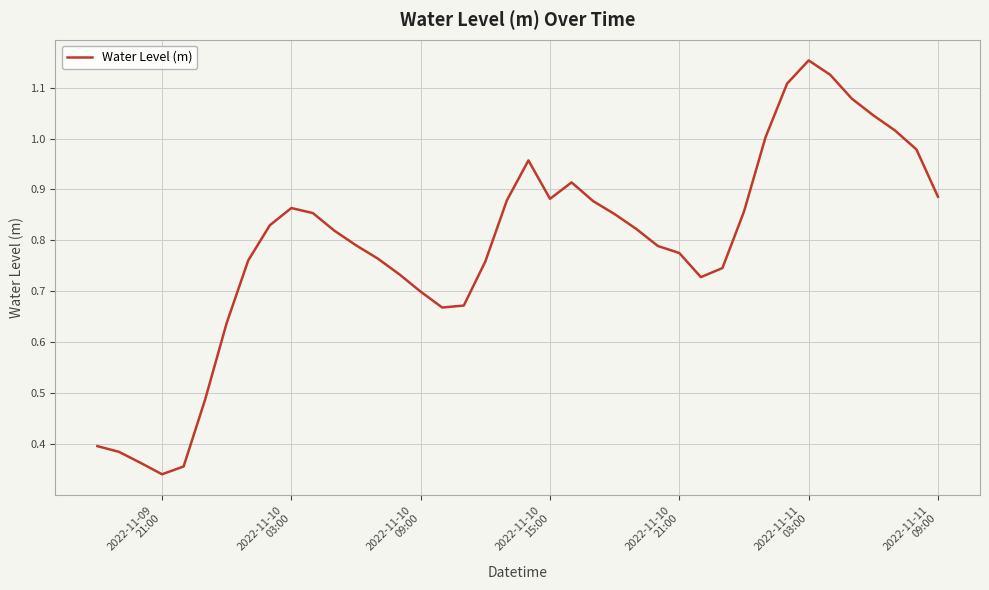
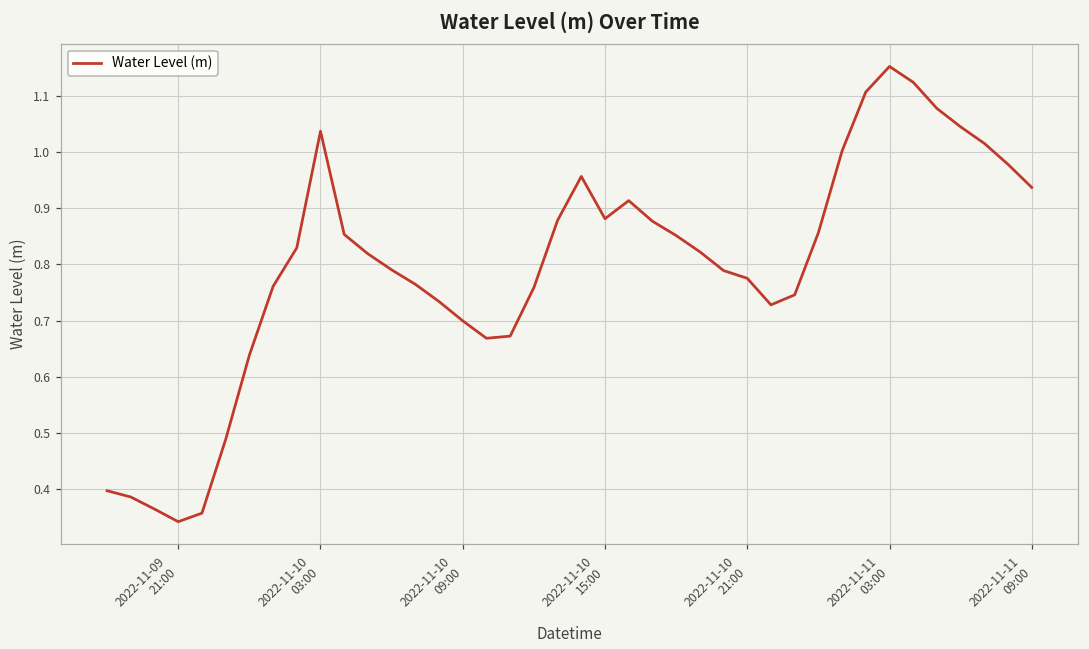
  {
    "2022-11-09 21:00": 0.34,
-   "2022-11-10 03:00": 0.86,
+   "2022-11-10 03:00": 1.04,
    "2022-11-10 09:00": 0.70,
    "2022-11-10 15:00": 0.88,
    "2022-11-10 21:00": 0.78,
    "2022-11-11 03:00": 1.15,
-   "2022-11-11 09:00": 0.89
+   "2022-11-11 09:00": 0.94
  }
